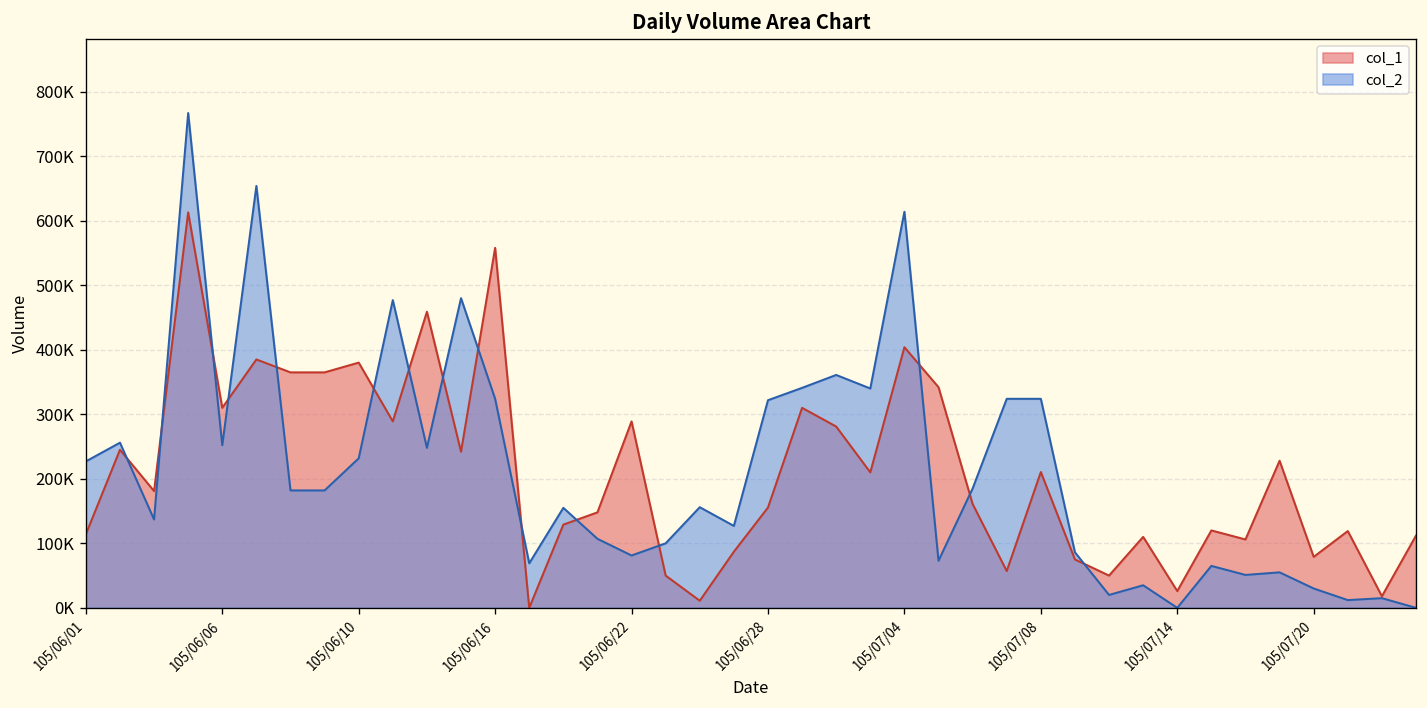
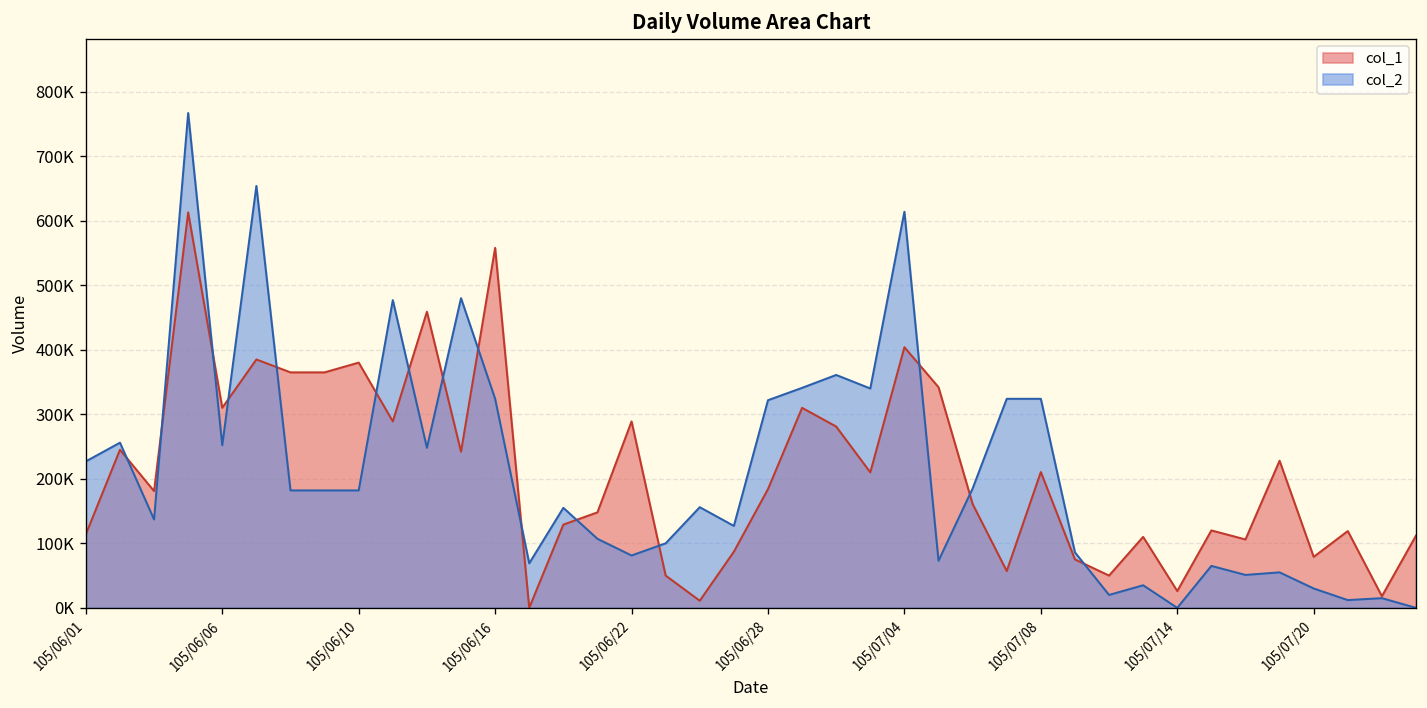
  {
    "col_1": {
      "105/06/01": 110000,
      "105/06/06": 310000,
      "105/06/10": 380000,
      "105/06/16": 560000,
      "105/06/22": 290000,
-     "105/06/28": 160000,
+     "105/06/28": 180000,
      "105/07/04": 400000,
      "105/07/08": 210000,
      "105/07/14": 30000,
      "105/07/20": 80000
    },
    "col_2": {
      "105/06/01": 230000,
      "105/06/06": 250000,
-     "105/06/10": 230000,
+     "105/06/10": 180000,
      "105/06/16": 320000,
      "105/06/22": 80000,
      "105/06/28": 320000,
      "105/07/04": 610000,
      "105/07/08": 320000,
      "105/07/14": 0,
      "105/07/20": 30000
    }
  }
